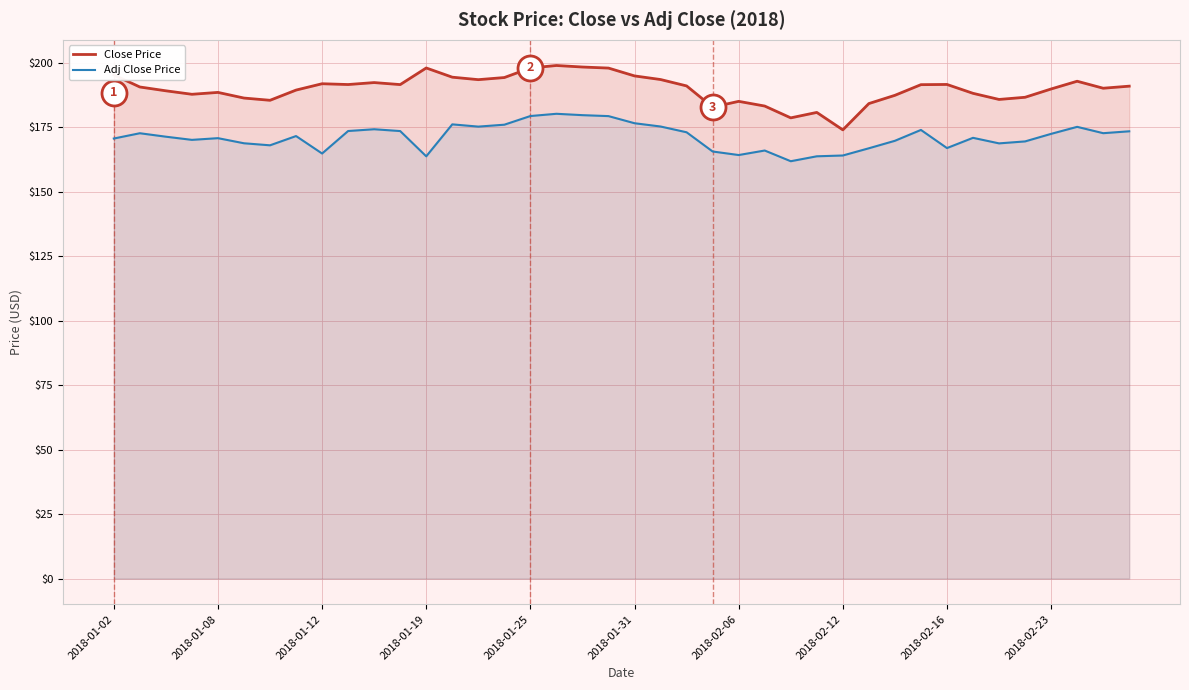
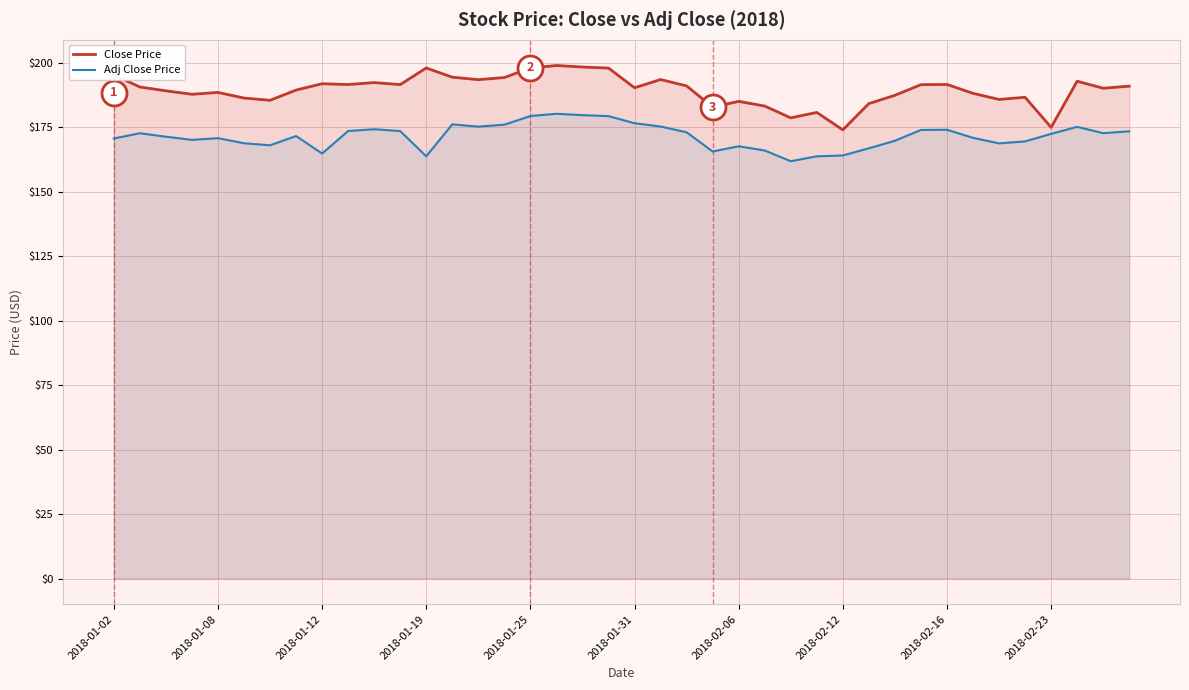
  {
    "Close Price": {
      "2018-01-08": "$188",
      "2018-01-12": "$192",
      "2018-01-19": "$198",
-     "2018-01-31": "$195",
+     "2018-01-31": "$190",
      "2018-02-06": "$185",
      "2018-02-12": "$174",
      "2018-02-16": "$192",
-     "2018-02-23": "$190"
+     "2018-02-23": "$175"
    },
    "Adj Close Price": {
      "2018-01-02": "$171",
      "2018-01-08": "$171",
      "2018-01-12": "$165",
      "2018-01-19": "$164",
      "2018-01-25": "$179",
      "2018-01-31": "$177",
-     "2018-02-06": "$164",
+     "2018-02-06": "$168",
      "2018-02-12": "$164",
-     "2018-02-16": "$167",
+     "2018-02-16": "$174",
      "2018-02-23": "$172"
    }
  }
